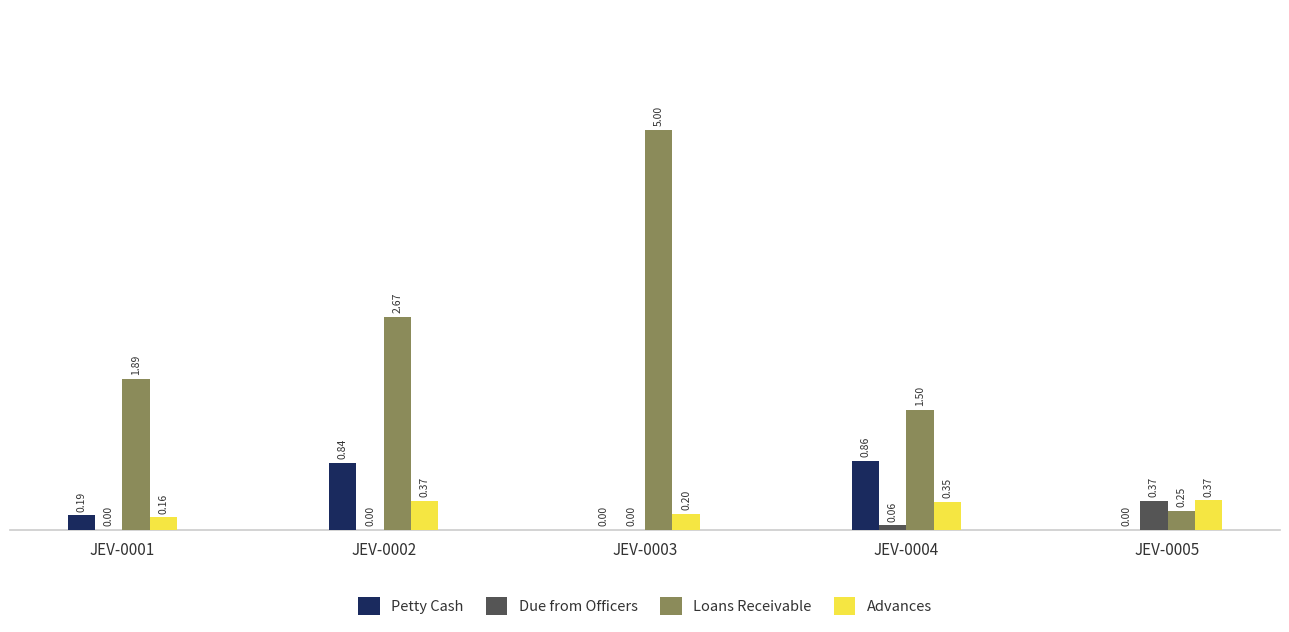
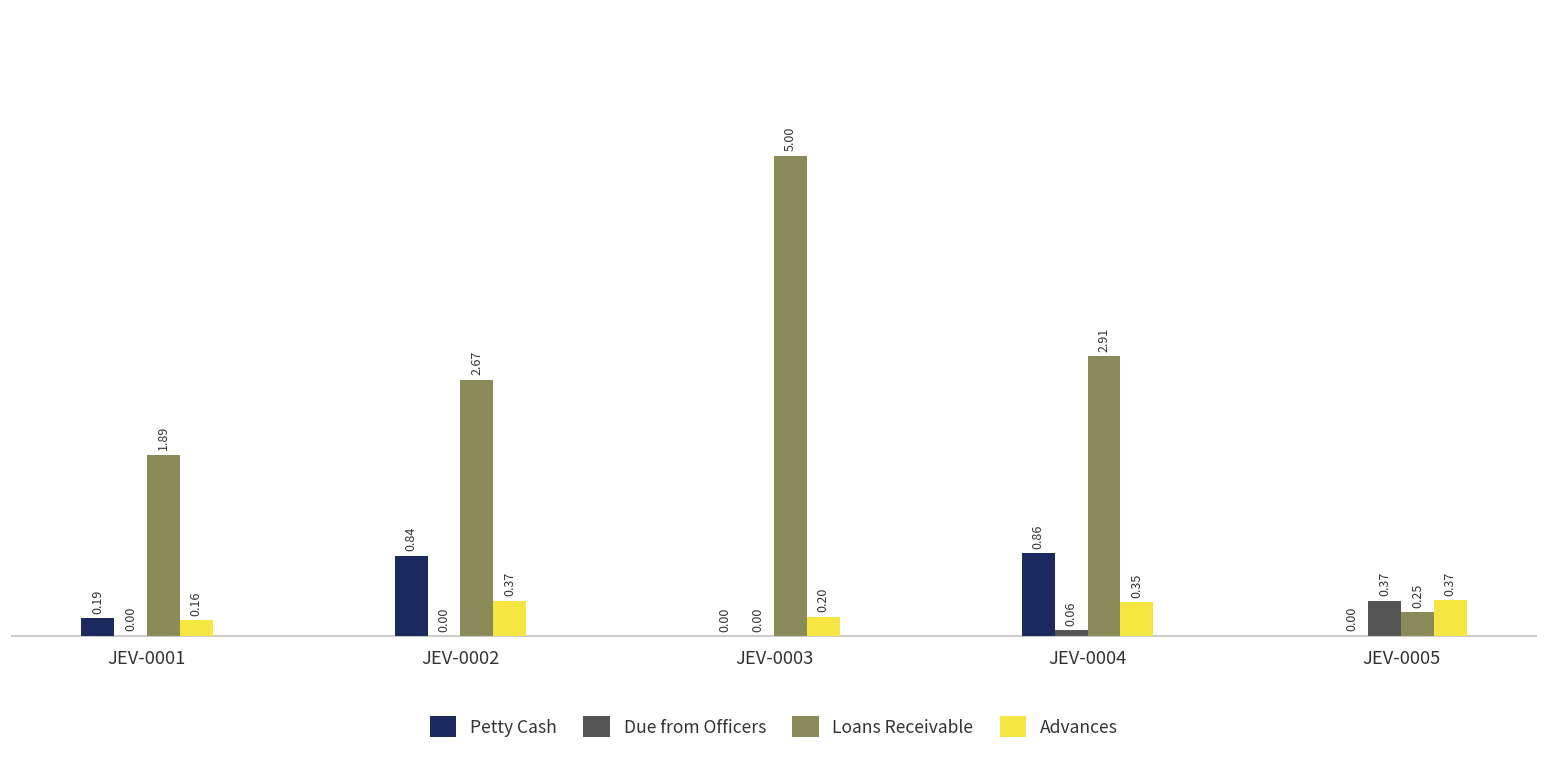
  {
    "Petty Cash": {
      "JEV-0001": 0.19,
      "JEV-0002": 0.84,
      "JEV-0003": 0.00,
      "JEV-0004": 0.86,
      "JEV-0005": 0.00
    },
    "Due from Officers": {
      "JEV-0001": 0.00,
      "JEV-0002": 0.00,
      "JEV-0003": 0.00,
      "JEV-0004": 0.06,
      "JEV-0005": 0.37
    },
    "Loans Receivable": {
      "JEV-0001": 1.89,
      "JEV-0002": 2.67,
      "JEV-0003": 5.00,
-     "JEV-0004": 1.50,
+     "JEV-0004": 2.91,
      "JEV-0005": 0.25
    },
    "Advances": {
      "JEV-0001": 0.16,
      "JEV-0002": 0.37,
      "JEV-0003": 0.20,
      "JEV-0004": 0.35,
      "JEV-0005": 0.37
    }
  }
